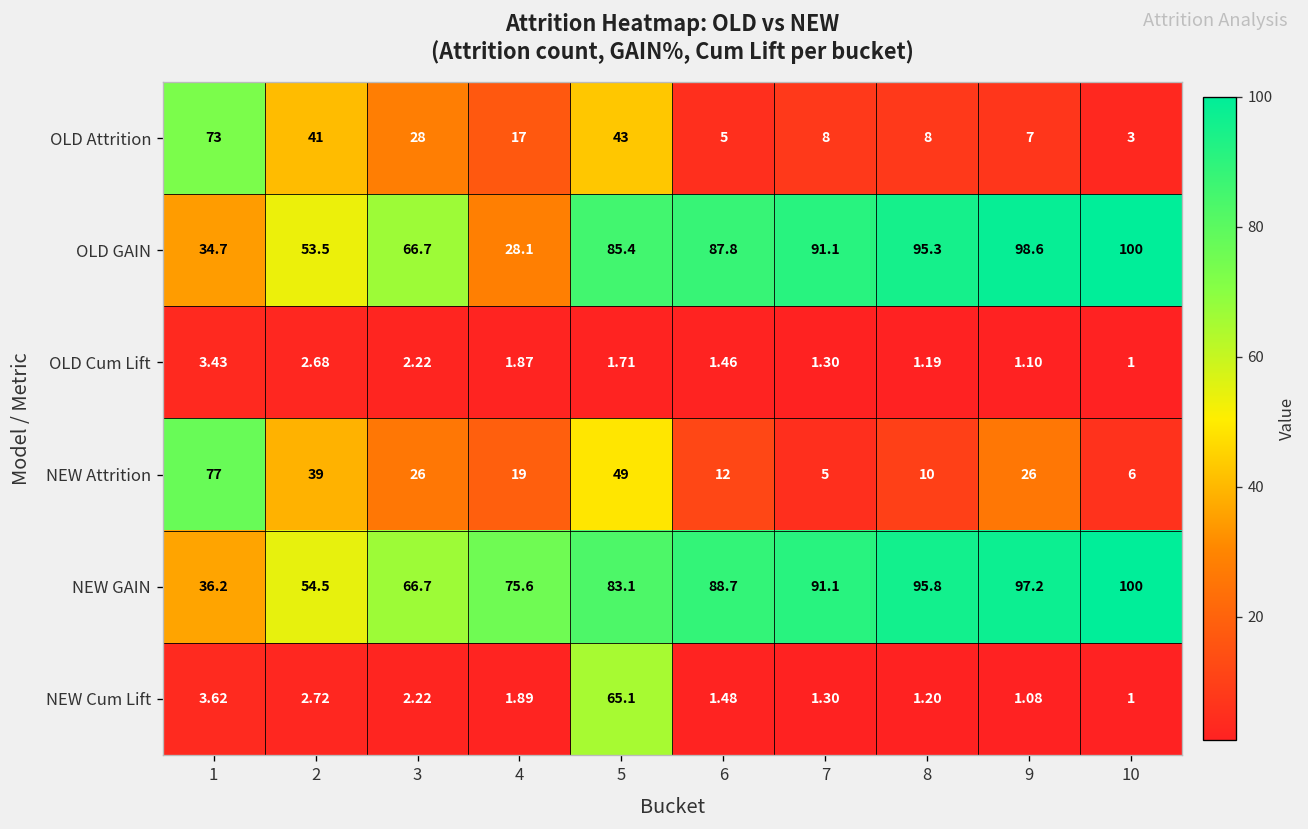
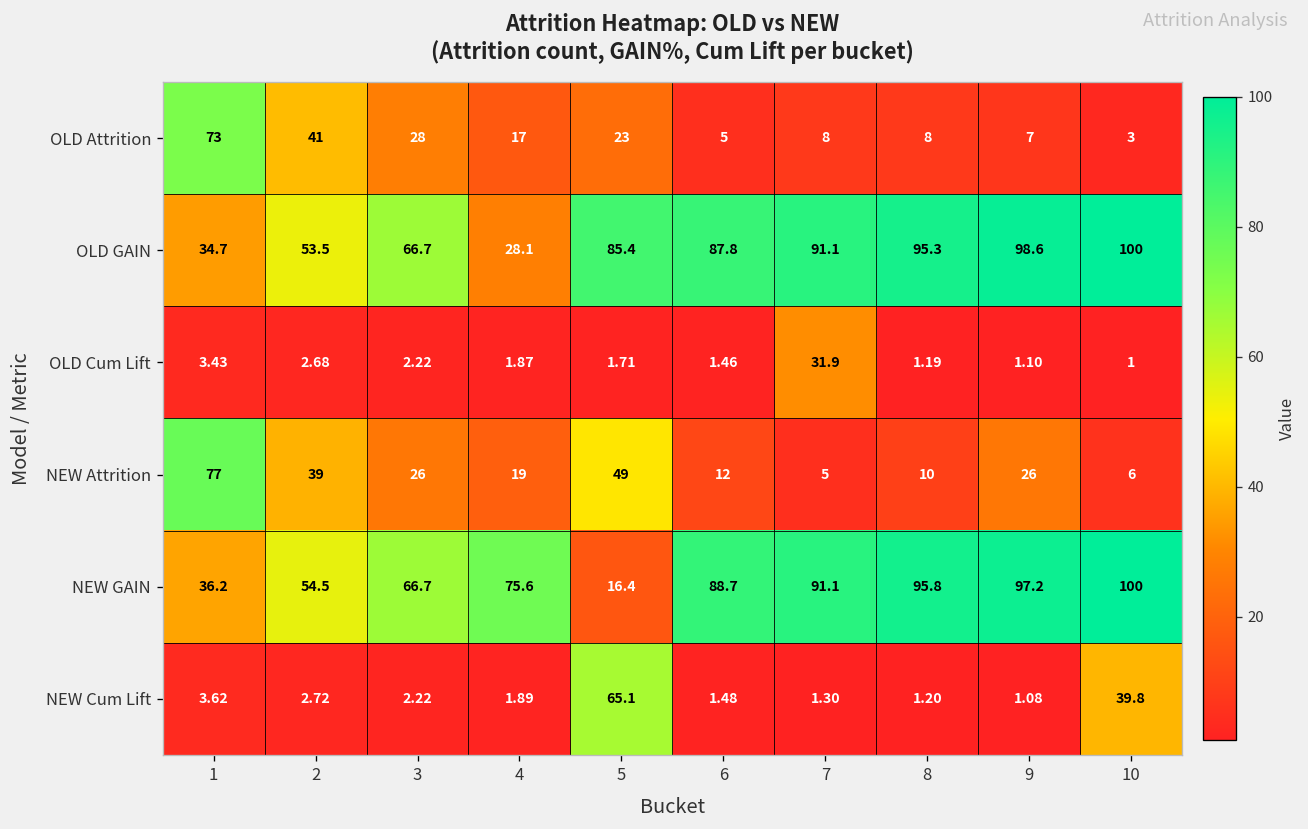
  {
    "OLD Attrition": {
      "1": 73,
      "2": 41,
      "3": 28,
      "4": 17,
-     "5": 43,
+     "5": 23,
      "6": 5,
      "7": 8,
      "8": 8,
      "9": 7,
      "10": 3
    },
    "OLD GAIN": {
      "1": 34.7,
      "2": 53.5,
      "3": 66.7,
      "4": 28.1,
      "5": 85.4,
      "6": 87.8,
      "7": 91.1,
      "8": 95.3,
      "9": 98.6,
      "10": 100
    },
    "OLD Cum Lift": {
      "1": 3.43,
      "2": 2.68,
      "3": 2.22,
      "4": 1.87,
      "5": 1.71,
      "6": 1.46,
-     "7": 1.30,
+     "7": 31.9,
      "8": 1.19,
      "9": 1.10,
      "10": 1
    },
    "NEW Attrition": {
      "1": 77,
      "2": 39,
      "3": 26,
      "4": 19,
      "5": 49,
      "6": 12,
      "7": 5,
      "8": 10,
      "9": 26,
      "10": 6
    },
    "NEW GAIN": {
      "1": 36.2,
      "2": 54.5,
      "3": 66.7,
      "4": 75.6,
-     "5": 83.1,
+     "5": 16.4,
      "6": 88.7,
      "7": 91.1,
      "8": 95.8,
      "9": 97.2,
      "10": 100
    },
    "NEW Cum Lift": {
      "1": 3.62,
      "2": 2.72,
      "3": 2.22,
      "4": 1.89,
      "5": 65.1,
      "6": 1.48,
      "7": 1.30,
      "8": 1.20,
      "9": 1.08,
-     "10": 1
+     "10": 39.8
    }
  }
